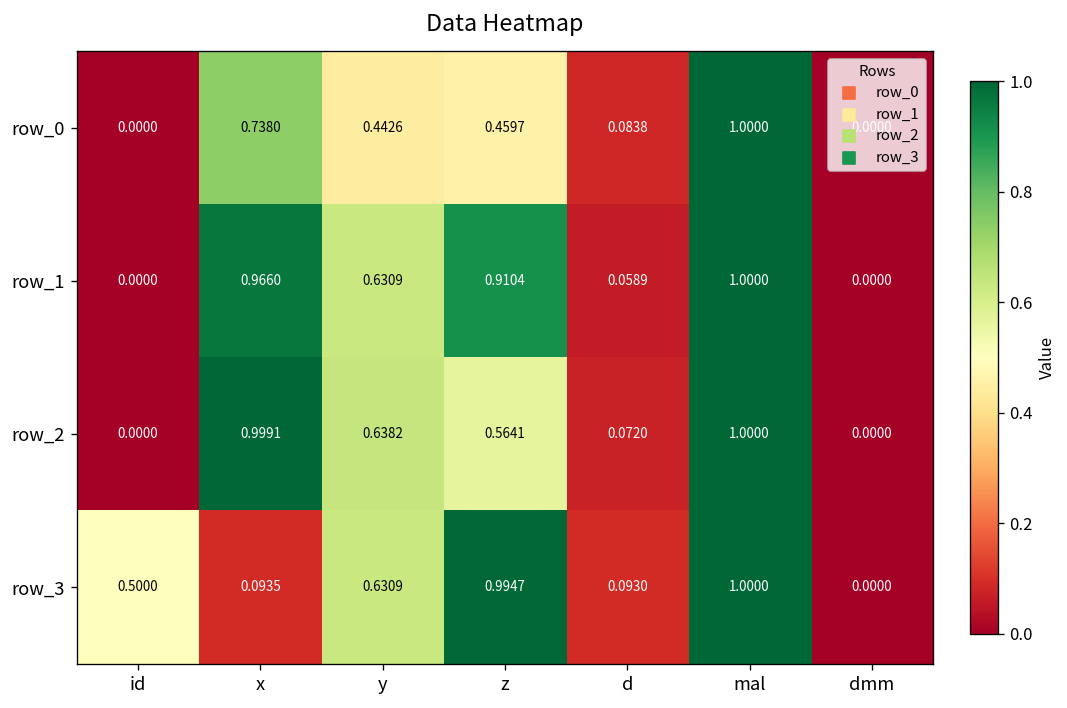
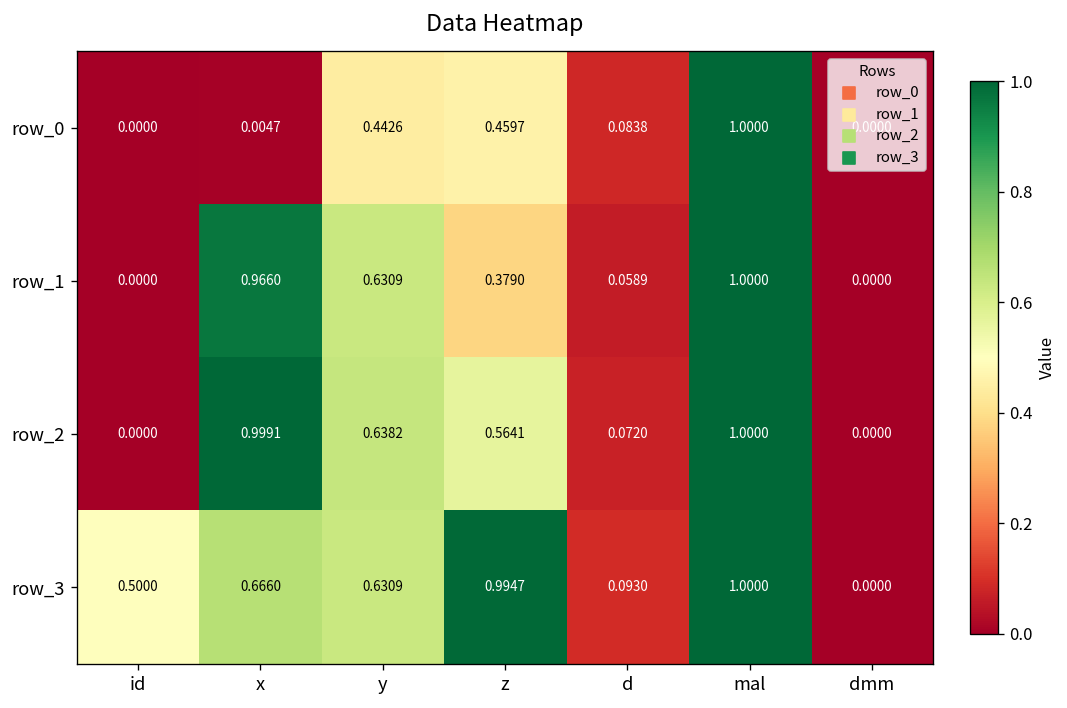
  {
    "row_0": {
      "id": 0.0000,
-     "x": 0.7380,
+     "x": 0.0047,
      "y": 0.4426,
      "z": 0.4597,
      "d": 0.0838,
      "mal": 1.0000
    },
    "row_1": {
      "id": 0.0000,
      "x": 0.9660,
      "y": 0.6309,
-     "z": 0.9104,
+     "z": 0.3790,
      "d": 0.0589,
      "mal": 1.0000,
      "dmm": 0.0000
    },
    "row_2": {
      "id": 0.0000,
      "x": 0.9991,
      "y": 0.6382,
      "z": 0.5641,
      "d": 0.0720,
      "mal": 1.0000,
      "dmm": 0.0000
    },
    "row_3": {
      "id": 0.5000,
-     "x": 0.0935,
+     "x": 0.6660,
      "y": 0.6309,
      "z": 0.9947,
      "d": 0.0930,
      "mal": 1.0000,
      "dmm": 0.0000
    }
  }
